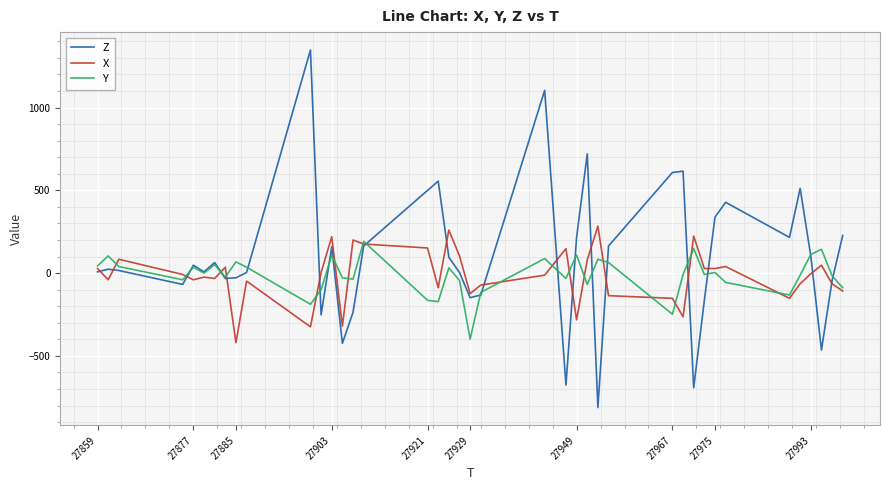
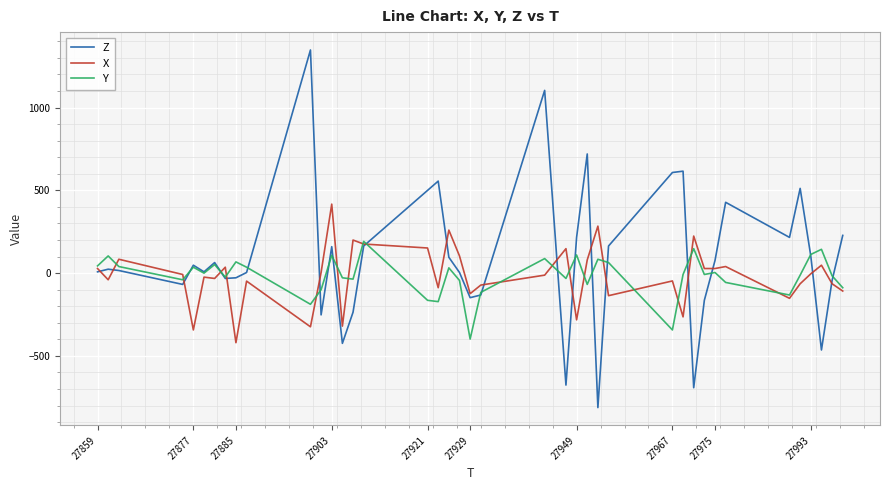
  {
    "Z": {
      "27859": 10,
      "27885": -30,
      "27903": 160,
      "27921": 500,
      "27929": -150,
      "27949": 220,
      "27967": 610,
-     "27975": 340
+     "27975": 80
    },
    "X": {
      "27859": 30,
-     "27877": -40,
+     "27877": -340,
      "27885": -420,
-     "27903": 220,
+     "27903": 420,
      "27921": 150,
      "27929": -120,
      "27949": -280,
-     "27967": -150,
+     "27967": -50,
      "27975": 30,
      "27993": 0
    },
    "Y": {
      "27859": 40,
      "27885": 70,
      "27903": 110,
      "27921": -160,
      "27929": -400,
      "27949": 110,
-     "27967": -250,
+     "27967": -340,
      "27975": 0
    }
  }
